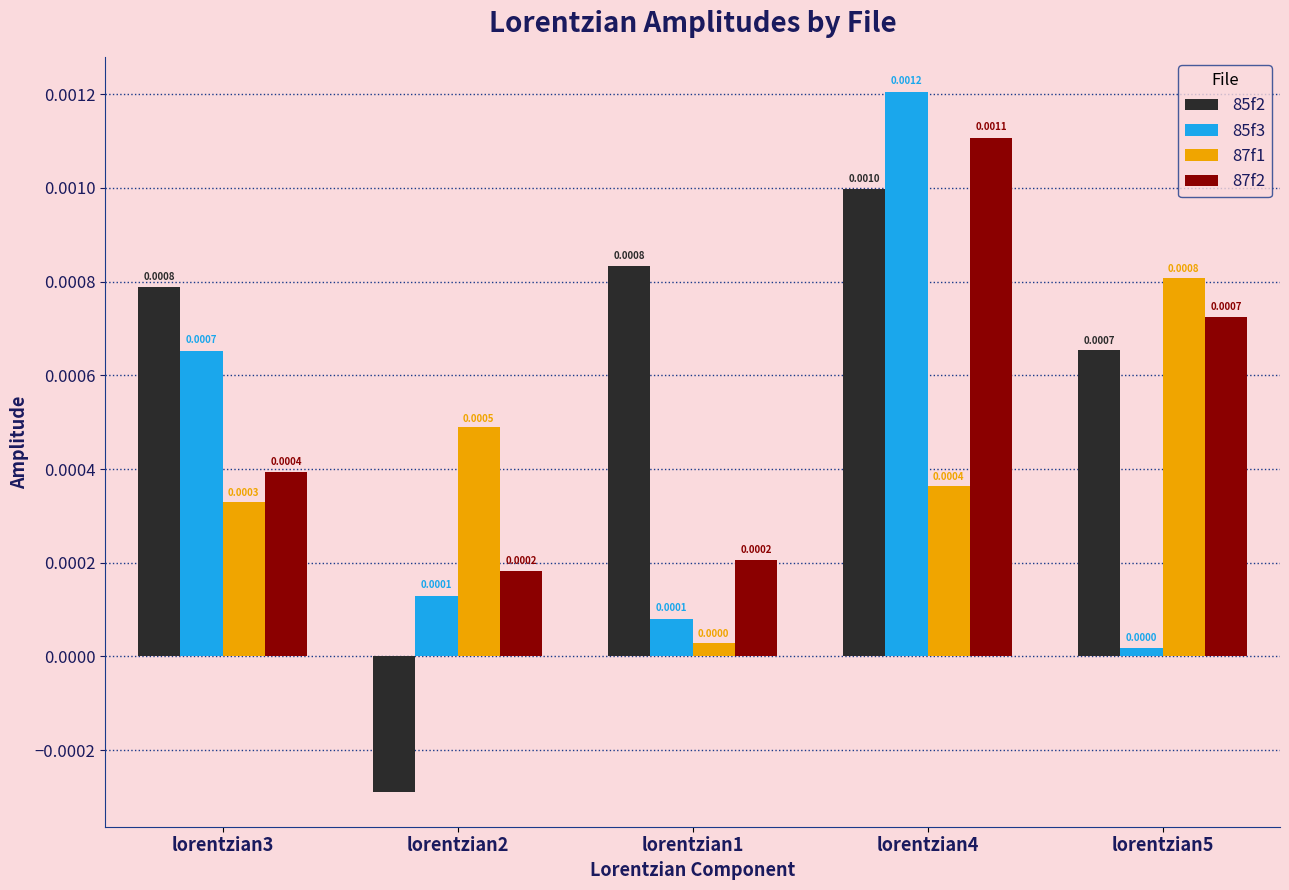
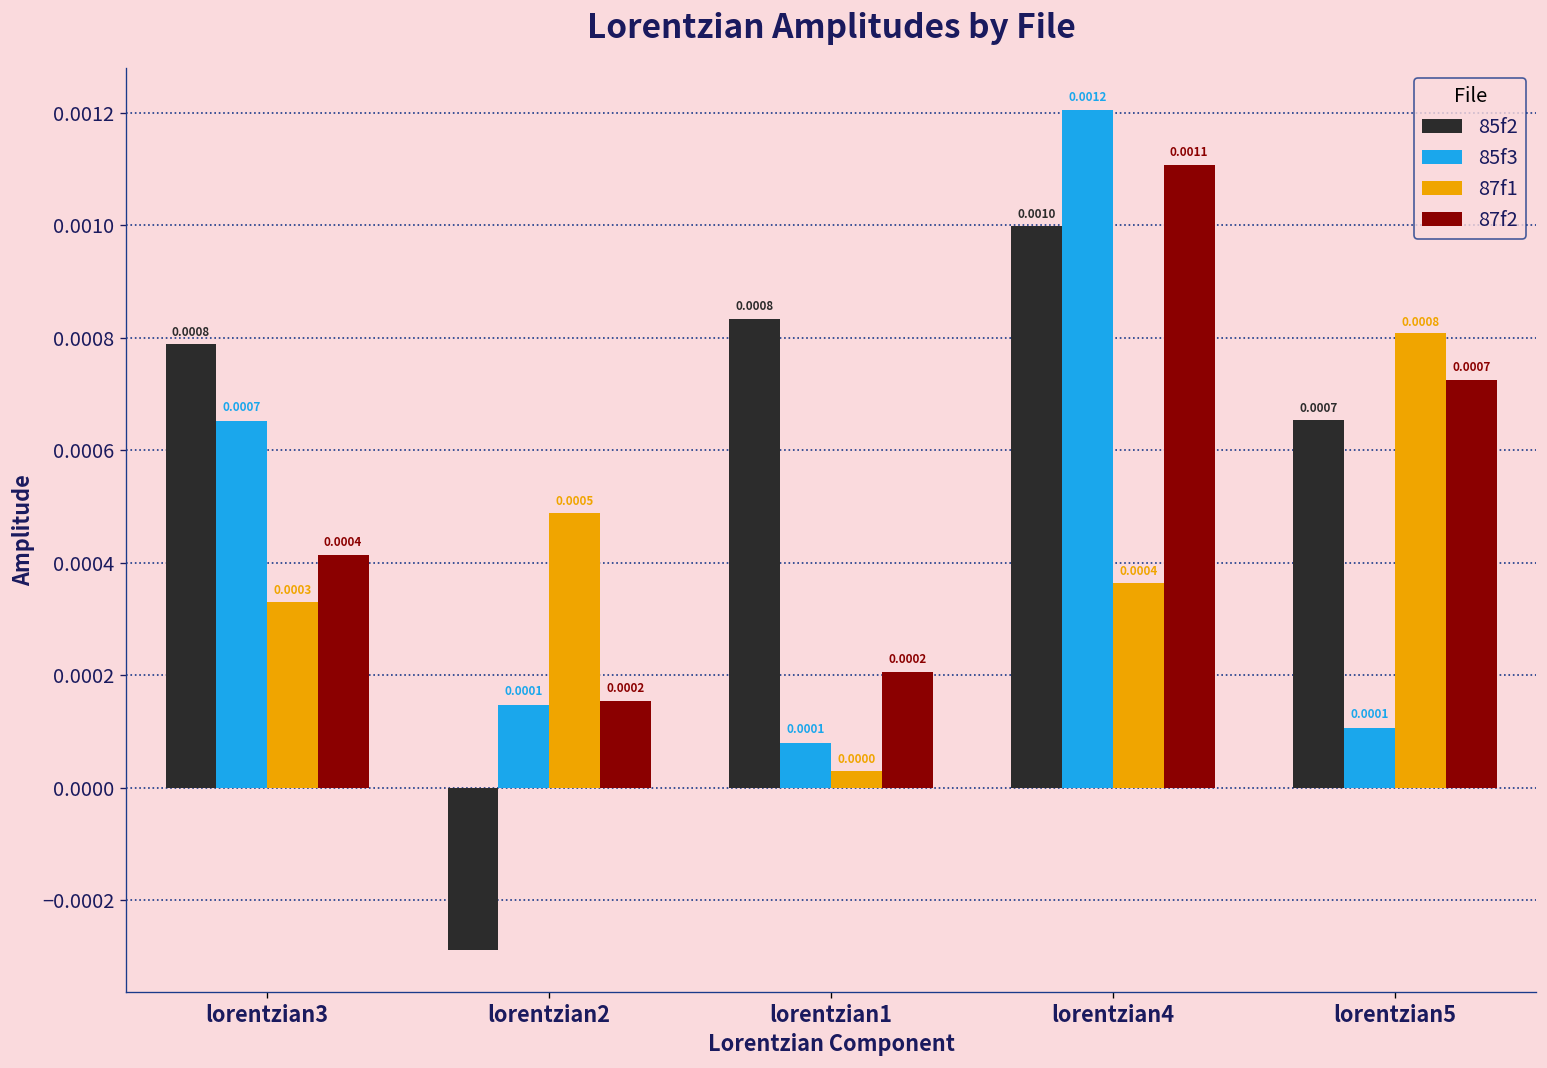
  {
    "85f2": {
      "lorentzian3": 0.0008,
      "lorentzian1": 0.0008,
      "lorentzian4": 0.0010,
      "lorentzian5": 0.0007
    },
    "85f3": {
      "lorentzian3": 0.0007,
-     "lorentzian2": 0.00013,
+     "lorentzian2": 0.00015,
      "lorentzian1": 0.0001,
      "lorentzian4": 0.0012,
-     "lorentzian5": 0.0000
+     "lorentzian5": 0.0001
    },
    "87f1": {
      "lorentzian3": 0.0003,
      "lorentzian2": 0.0005,
      "lorentzian1": 0.0000,
      "lorentzian4": 0.0004,
      "lorentzian5": 0.0008
    },
    "87f2": {
-     "lorentzian3": 0.00039,
-     "lorentzian2": 0.00018
+     "lorentzian3": 0.00041,
+     "lorentzian2": 0.00015
    }
  }
